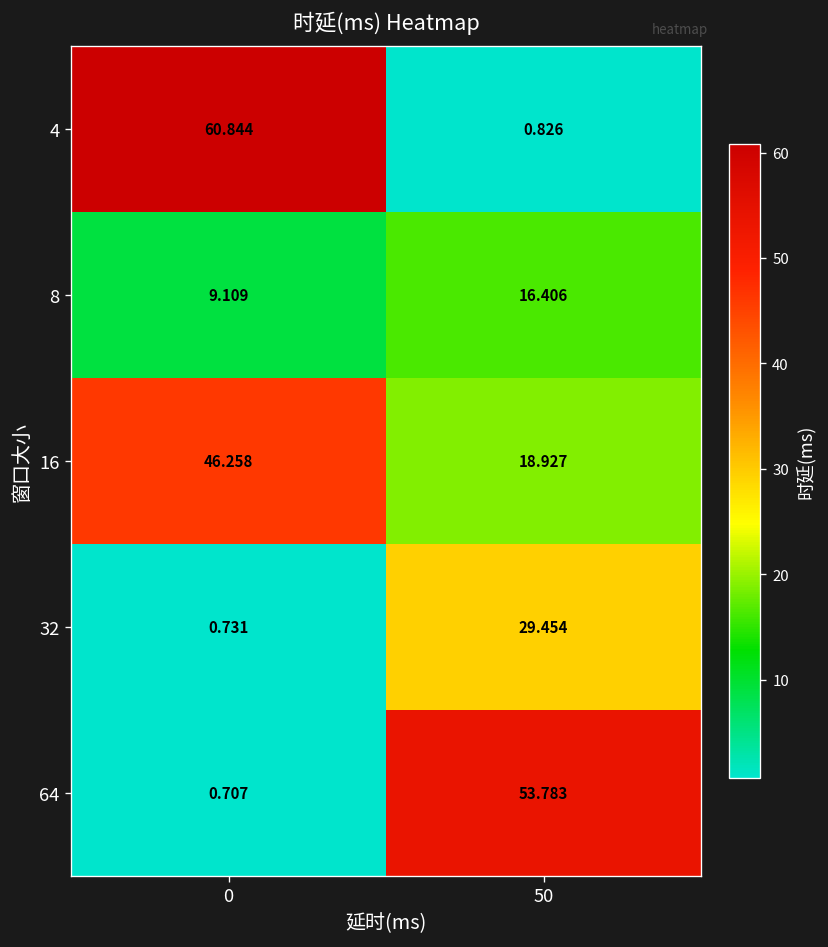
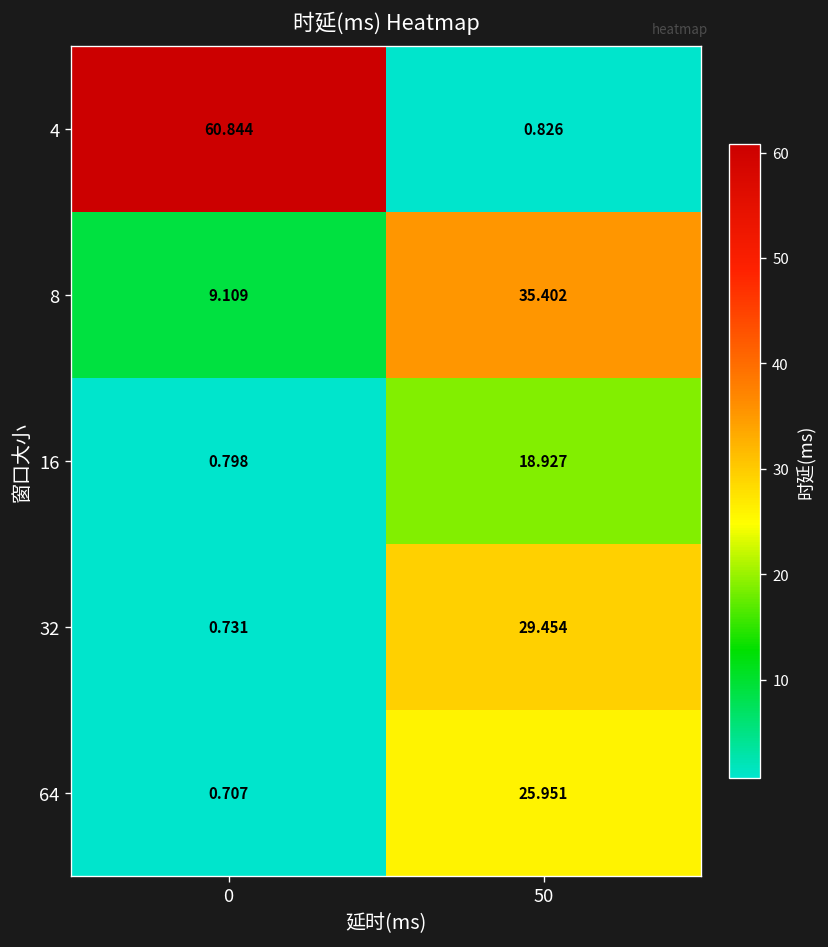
  {
    "4": {
      "0": 60.844,
      "50": 0.826
    },
    "8": {
      "0": 9.109,
-     "50": 16.406
+     "50": 35.402
    },
    "16": {
-     "0": 46.258,
+     "0": 0.798,
      "50": 18.927
    },
    "32": {
      "0": 0.731,
      "50": 29.454
    },
    "64": {
      "0": 0.707,
-     "50": 53.783
+     "50": 25.951
    }
  }
